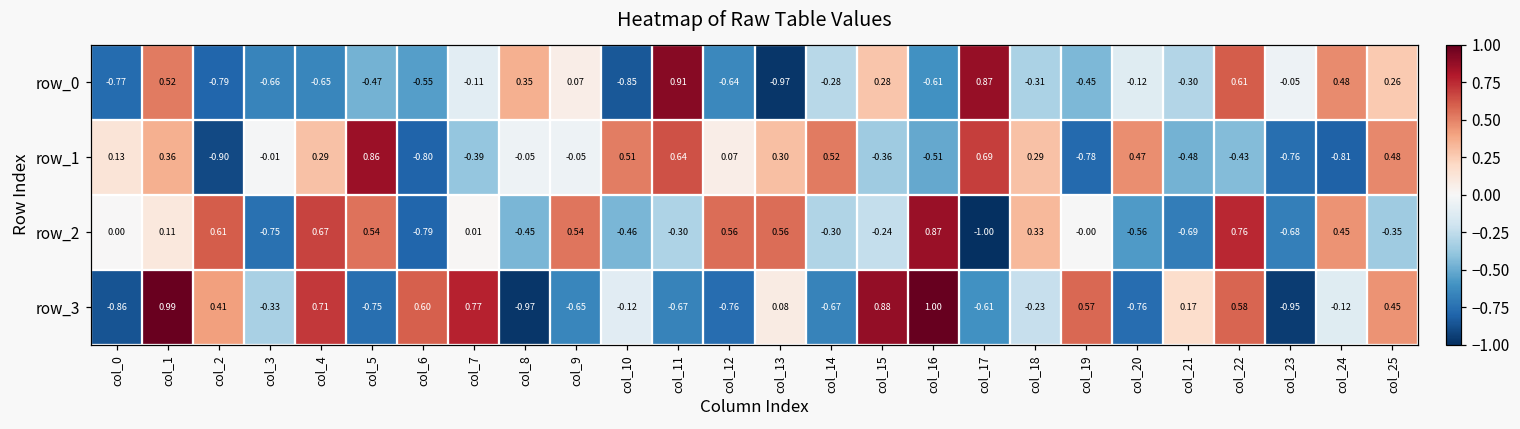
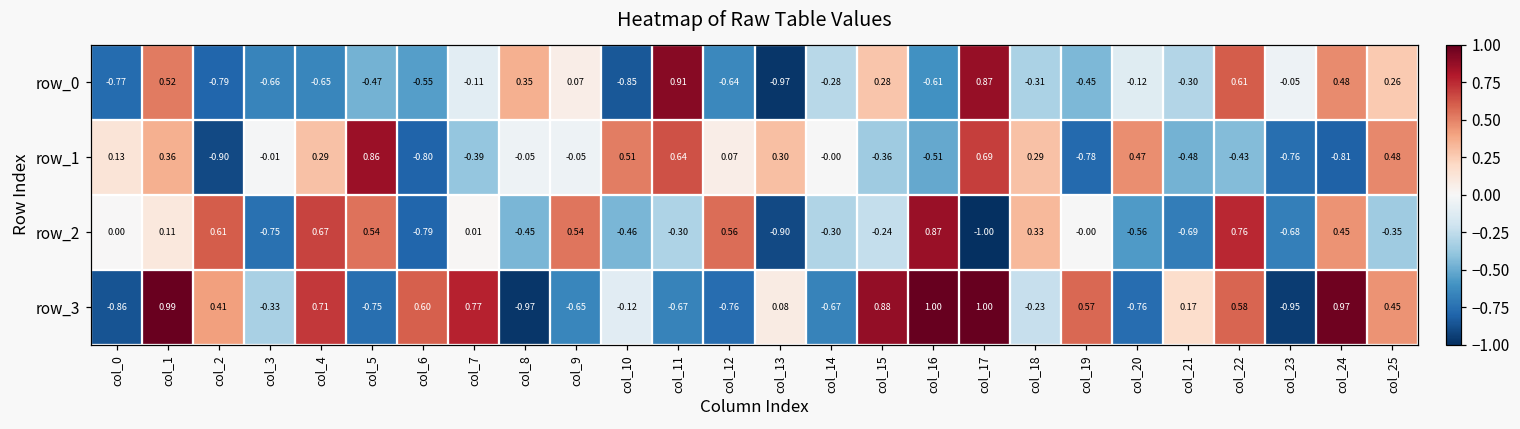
  {
    "row_0": {
      "col_0": -0.77,
      "col_1": 0.52,
      "col_2": -0.79,
      "col_3": -0.66,
      "col_4": -0.65,
      "col_5": -0.47,
      "col_6": -0.55,
      "col_7": -0.11,
      "col_8": 0.35,
      "col_9": 0.07,
      "col_10": -0.85,
      "col_11": 0.91,
      "col_12": -0.64,
      "col_13": -0.97,
      "col_14": -0.28,
      "col_15": 0.28,
      "col_16": -0.61,
      "col_17": 0.87,
      "col_18": -0.31,
      "col_19": -0.45,
      "col_20": -0.12,
      "col_21": -0.30,
      "col_22": 0.61,
      "col_23": -0.05,
      "col_24": 0.48,
      "col_25": 0.26
    },
    "row_1": {
      "col_0": 0.13,
      "col_1": 0.36,
      "col_2": -0.90,
      "col_3": -0.01,
      "col_4": 0.29,
      "col_5": 0.86,
      "col_6": -0.80,
      "col_7": -0.39,
      "col_8": -0.05,
      "col_9": -0.05,
      "col_10": 0.51,
      "col_11": 0.64,
      "col_12": 0.07,
      "col_13": 0.30,
-     "col_14": 0.52,
+     "col_14": -0.00,
      "col_15": -0.36,
      "col_16": -0.51,
      "col_17": 0.69,
      "col_18": 0.29,
      "col_19": -0.78,
      "col_20": 0.47,
      "col_21": -0.48,
      "col_22": -0.43,
      "col_23": -0.76,
      "col_24": -0.81,
      "col_25": 0.48
    },
    "row_2": {
      "col_0": 0.00,
      "col_1": 0.11,
      "col_2": 0.61,
      "col_3": -0.75,
      "col_4": 0.67,
      "col_5": 0.54,
      "col_6": -0.79,
      "col_7": 0.01,
      "col_8": -0.45,
      "col_9": 0.54,
      "col_10": -0.46,
      "col_11": -0.30,
      "col_12": 0.56,
-     "col_13": 0.56,
+     "col_13": -0.90,
      "col_14": -0.30,
      "col_15": -0.24,
      "col_16": 0.87,
      "col_17": -1.00,
      "col_18": 0.33,
      "col_19": -0.00,
      "col_20": -0.56,
      "col_21": -0.69,
      "col_22": 0.76,
      "col_23": -0.68,
      "col_24": 0.45,
      "col_25": -0.35
    },
    "row_3": {
      "col_0": -0.86,
      "col_1": 0.99,
      "col_2": 0.41,
      "col_3": -0.33,
      "col_4": 0.71,
      "col_5": -0.75,
      "col_6": 0.60,
      "col_7": 0.77,
      "col_8": -0.97,
      "col_9": -0.65,
      "col_10": -0.12,
      "col_11": -0.67,
      "col_12": -0.76,
      "col_13": 0.08,
      "col_14": -0.67,
      "col_15": 0.88,
      "col_16": 1.00,
-     "col_17": -0.61,
+     "col_17": 1.00,
      "col_18": -0.23,
      "col_19": 0.57,
      "col_20": -0.76,
      "col_21": 0.17,
      "col_22": 0.58,
      "col_23": -0.95,
-     "col_24": -0.12,
+     "col_24": 0.97,
      "col_25": 0.45
    }
  }
